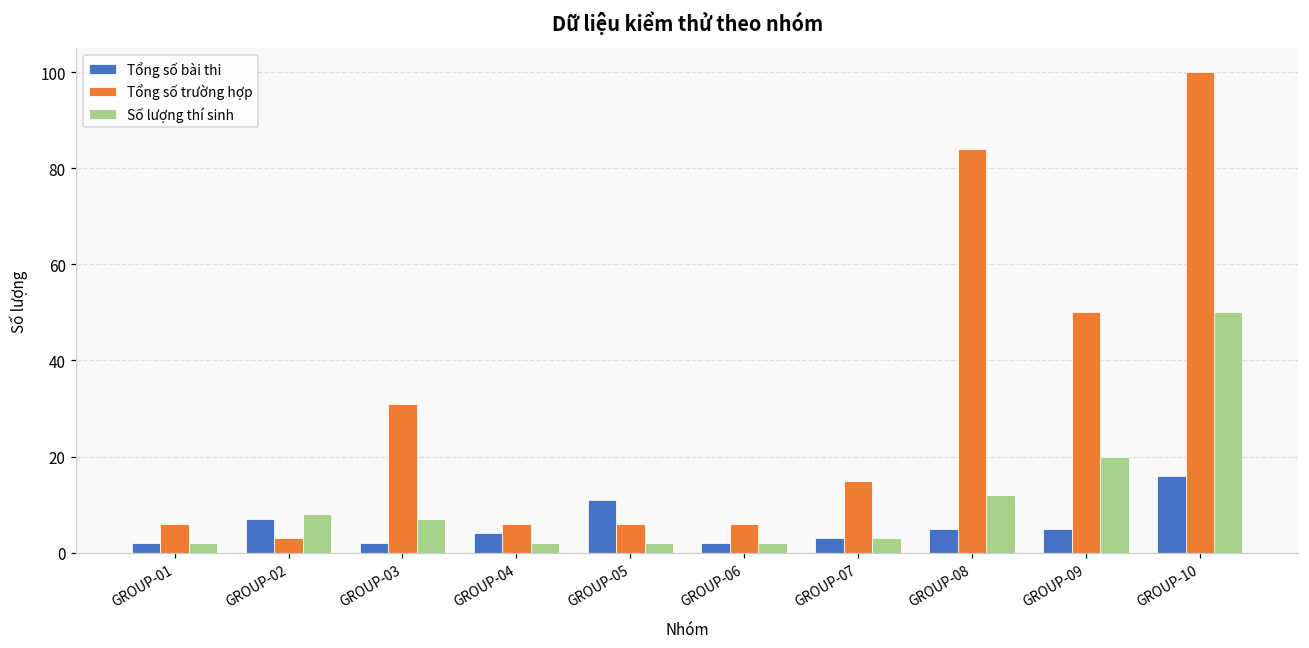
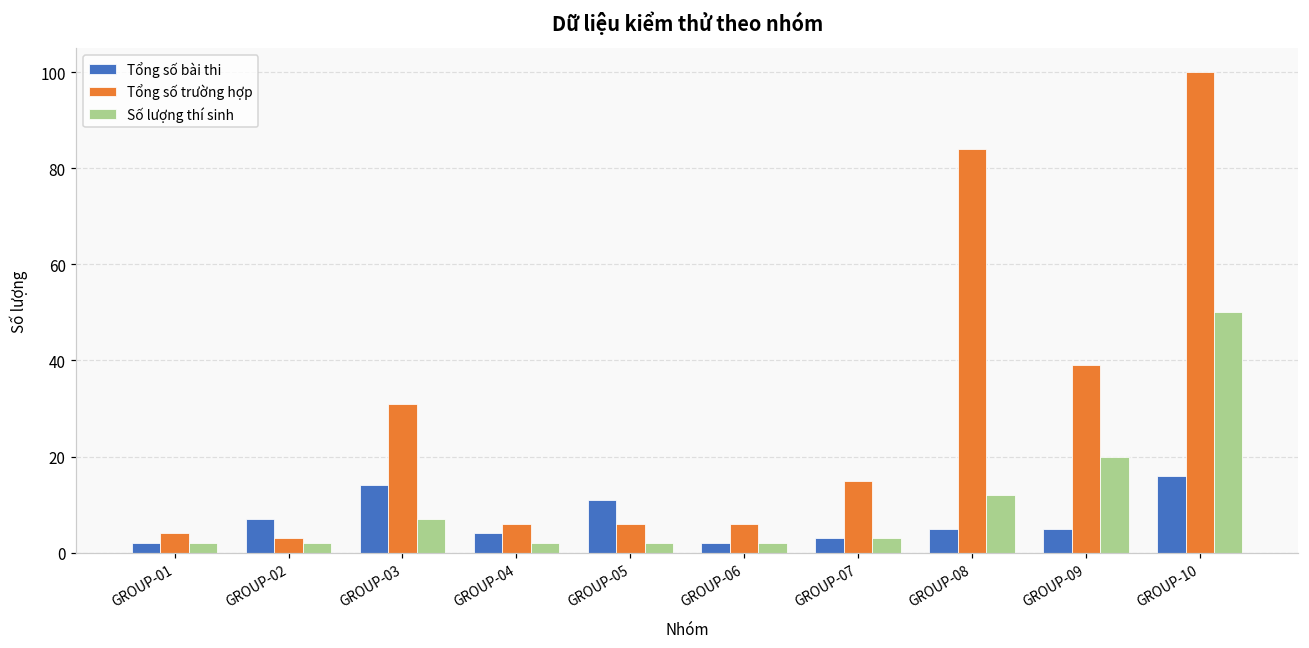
  {
    "Tổng số bài thi": {
      "GROUP-01": 2,
      "GROUP-02": 7,
-     "GROUP-03": 2,
+     "GROUP-03": 14,
      "GROUP-04": 4,
      "GROUP-05": 11,
      "GROUP-06": 2,
      "GROUP-07": 3,
      "GROUP-08": 5,
      "GROUP-09": 5,
      "GROUP-10": 16
    },
    "Tổng số trường hợp": {
-     "GROUP-01": 6,
+     "GROUP-01": 4,
      "GROUP-02": 3,
      "GROUP-03": 31,
      "GROUP-04": 6,
      "GROUP-05": 6,
      "GROUP-06": 6,
      "GROUP-07": 15,
      "GROUP-08": 84,
-     "GROUP-09": 50,
+     "GROUP-09": 39,
      "GROUP-10": 100
    },
    "Số lượng thí sinh": {
      "GROUP-01": 2,
-     "GROUP-02": 8,
+     "GROUP-02": 2,
      "GROUP-03": 7,
      "GROUP-04": 2,
      "GROUP-05": 2,
      "GROUP-06": 2,
      "GROUP-07": 3,
      "GROUP-08": 12,
      "GROUP-09": 20,
      "GROUP-10": 50
    }
  }
